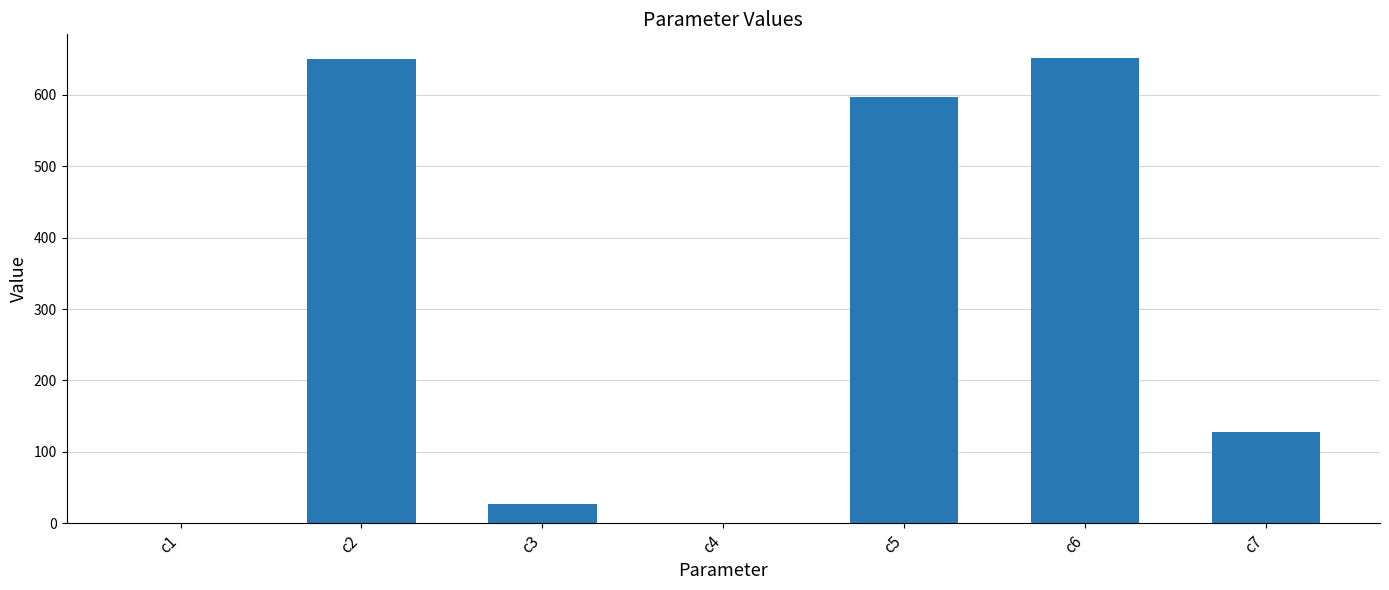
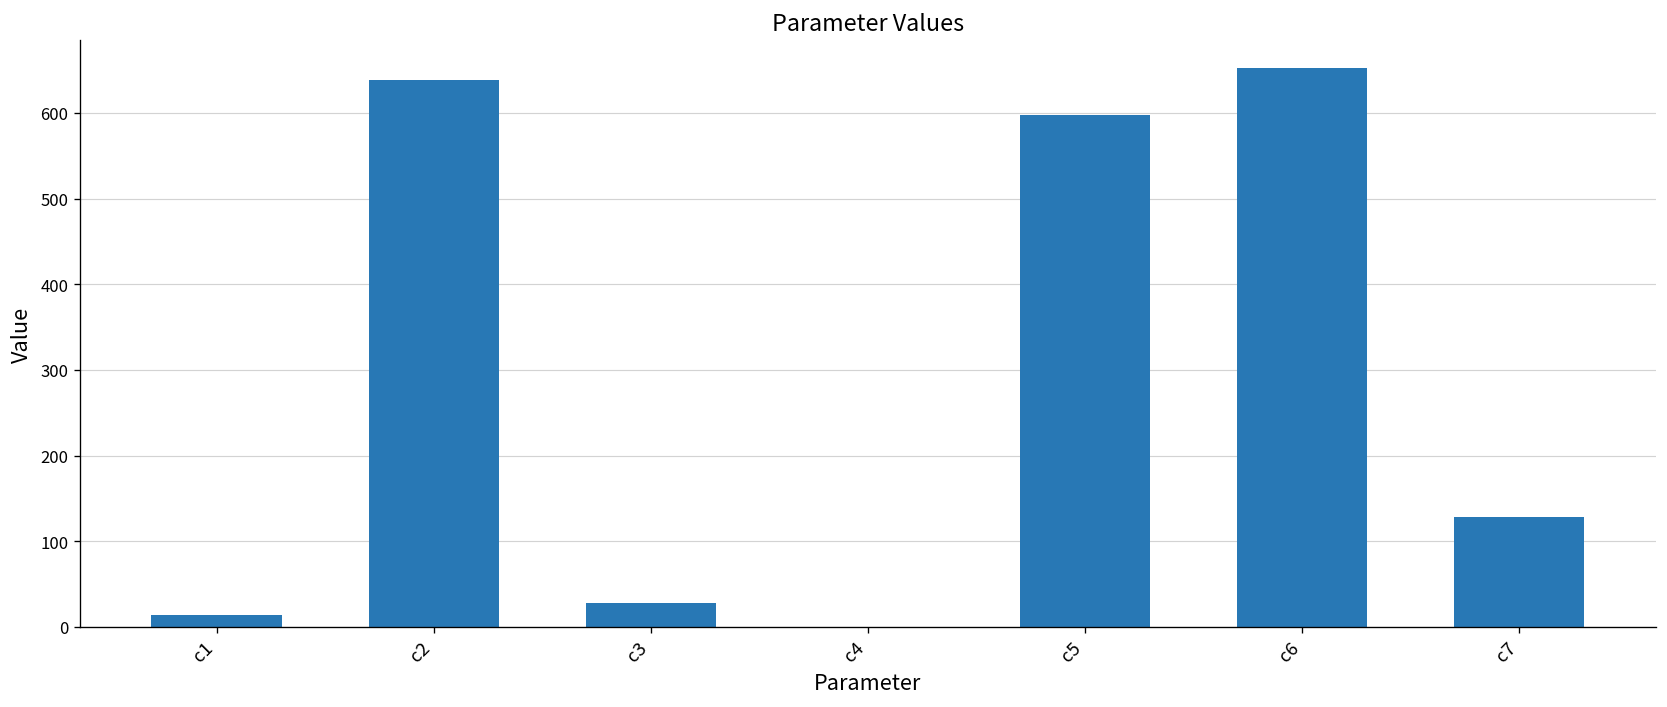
  {
-   "c1": 0,
-   "c2": 650,
+   "c1": 10,
+   "c2": 640,
    "c3": 30,
    "c5": 600,
    "c6": 650,
    "c7": 130
  }
